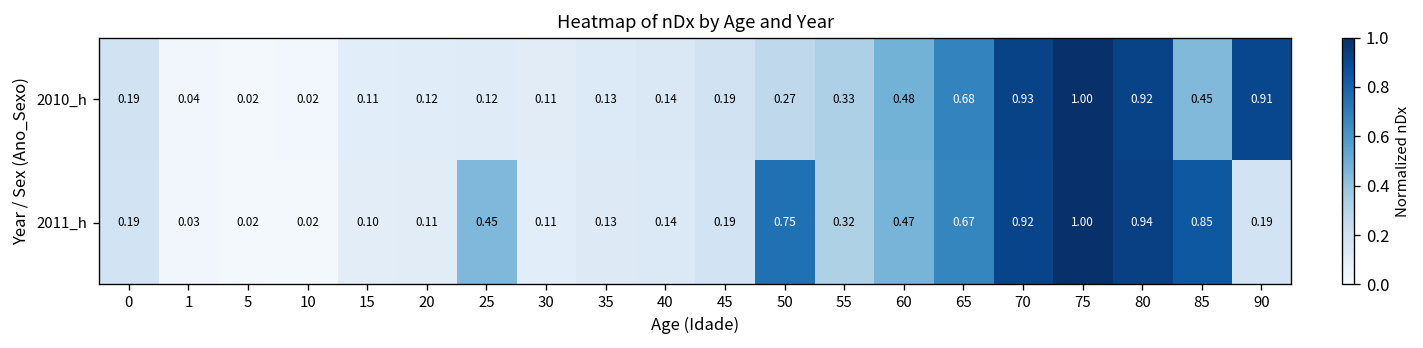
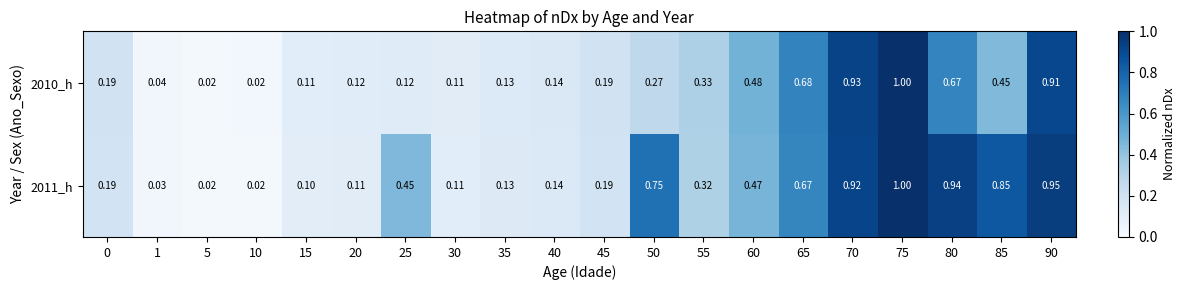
  {
    "2010_h": {
      "0": 0.19,
      "1": 0.04,
      "5": 0.02,
      "10": 0.02,
      "15": 0.11,
      "20": 0.12,
      "25": 0.12,
      "30": 0.11,
      "35": 0.13,
      "40": 0.14,
      "45": 0.19,
      "50": 0.27,
      "55": 0.33,
      "60": 0.48,
      "65": 0.68,
      "70": 0.93,
      "75": 1.00,
-     "80": 0.92,
+     "80": 0.67,
      "85": 0.45,
      "90": 0.91
    },
    "2011_h": {
      "0": 0.19,
      "1": 0.03,
      "5": 0.02,
      "10": 0.02,
      "15": 0.10,
      "20": 0.11,
      "25": 0.45,
      "30": 0.11,
      "35": 0.13,
      "40": 0.14,
      "45": 0.19,
      "50": 0.75,
      "55": 0.32,
      "60": 0.47,
      "65": 0.67,
      "70": 0.92,
      "75": 1.00,
      "80": 0.94,
      "85": 0.85,
-     "90": 0.19
+     "90": 0.95
    }
  }
